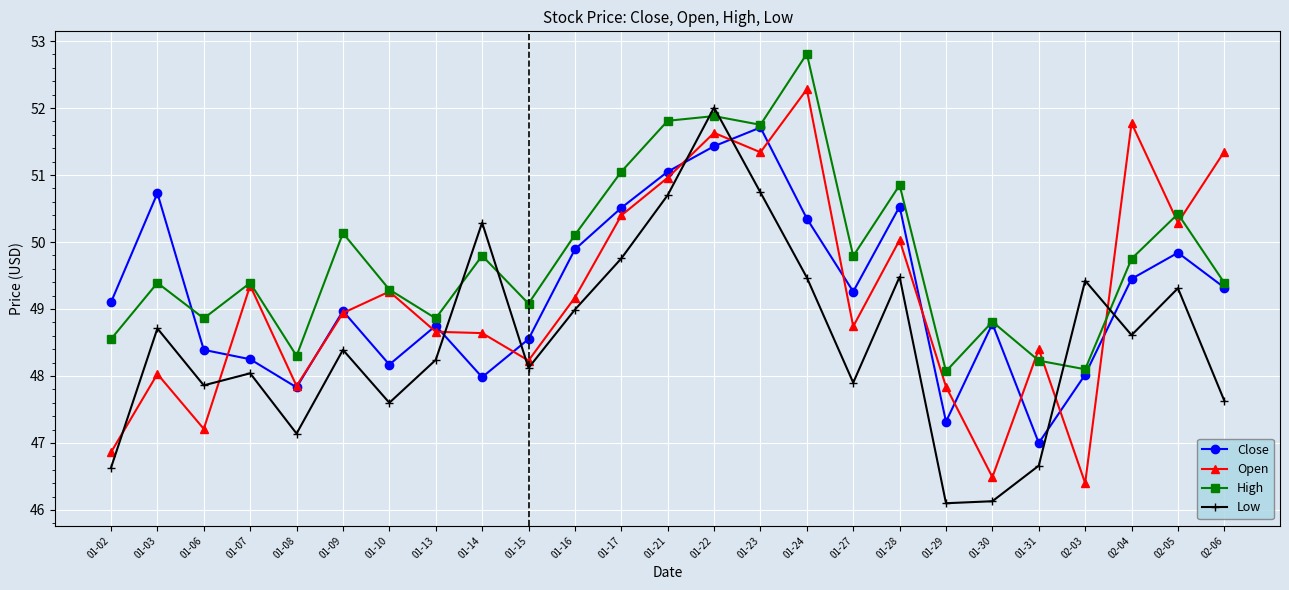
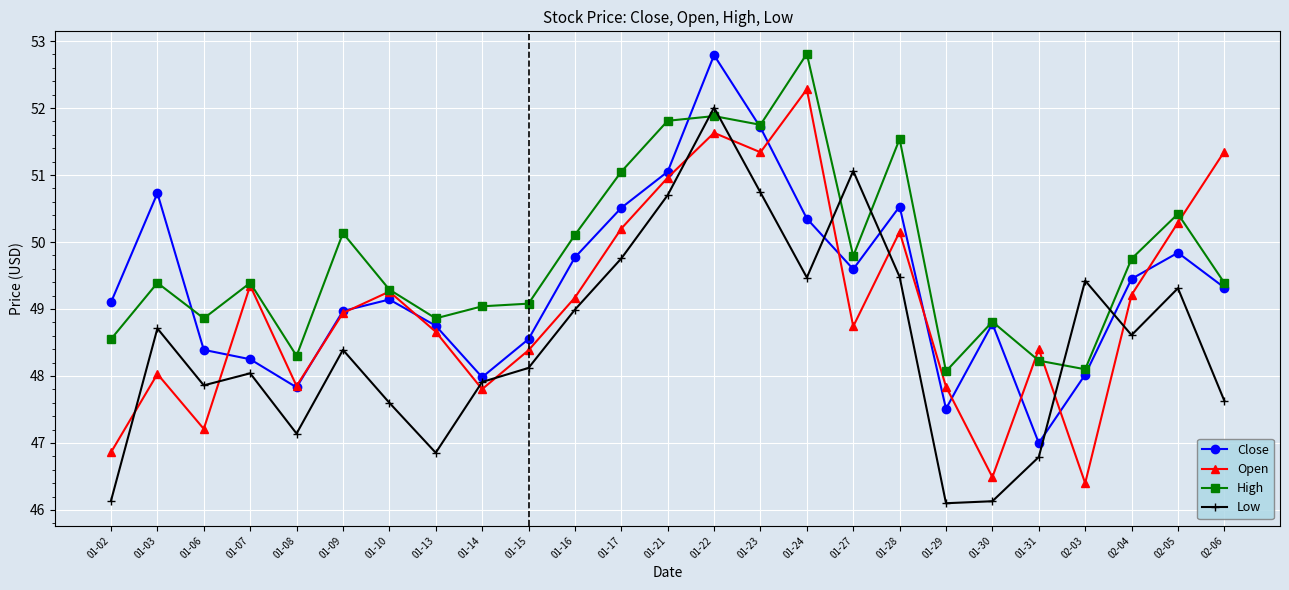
  {
    "Close": {
      "01-02": 49.1,
      "01-03": 50.7,
      "01-06": 48.4,
      "01-07": 48.3,
-     "01-10": 48.2,
+     "01-10": 49.1,
      "01-13": 48.8,
      "01-14": 48.0,
      "01-15": 48.5,
-     "01-16": 49.9,
+     "01-16": 49.8,
      "01-17": 50.5,
      "01-21": 51.0,
-     "01-22": 51.4,
+     "01-22": 52.8,
      "01-23": 51.7,
      "01-24": 50.3,
-     "01-27": 49.3,
+     "01-27": 49.6,
      "01-28": 50.5,
-     "01-29": 47.3,
+     "01-29": 47.5,
      "01-31": 47.0,
      "02-03": 48.0,
      "02-04": 49.5,
      "02-05": 49.8,
      "02-06": 49.3
    },
    "Open": {
      "01-02": 46.9,
      "01-03": 48.0,
      "01-06": 47.2,
      "01-07": 49.3,
      "01-13": 48.7,
-     "01-14": 48.6,
-     "01-15": 48.2,
+     "01-14": 47.8,
+     "01-15": 48.4,
      "01-16": 49.2,
-     "01-17": 50.4,
+     "01-17": 50.2,
      "01-21": 51.0,
      "01-22": 51.6,
      "01-23": 51.3,
      "01-24": 52.3,
      "01-27": 48.7,
-     "01-28": 50.0,
+     "01-28": 50.2,
      "01-29": 47.8,
      "01-30": 46.5,
      "01-31": 48.4,
      "02-03": 46.4,
-     "02-04": 51.8,
+     "02-04": 49.2,
      "02-05": 50.3,
      "02-06": 51.4
    },
    "High": {
      "01-02": 48.6,
      "01-03": 49.4,
      "01-06": 48.9,
      "01-07": 49.4,
      "01-08": 48.3,
      "01-09": 50.1,
      "01-13": 48.9,
-     "01-14": 49.8,
+     "01-14": 49.0,
      "01-15": 49.1,
      "01-16": 50.1,
      "01-17": 51.0,
      "01-21": 51.8,
      "01-22": 51.9,
      "01-23": 51.8,
      "01-24": 52.8,
      "01-27": 49.8,
-     "01-28": 50.8,
+     "01-28": 51.5,
      "01-29": 48.1,
      "01-31": 48.2,
      "02-03": 48.1,
      "02-04": 49.8,
      "02-05": 50.4,
      "02-06": 49.4
    },
    "Low": {
-     "01-02": 46.6,
+     "01-02": 46.1,
      "01-03": 48.7,
      "01-06": 47.9,
      "01-07": 48.0,
      "01-08": 47.1,
      "01-09": 48.4,
      "01-10": 47.6,
-     "01-13": 48.2,
-     "01-14": 50.3,
+     "01-13": 46.9,
+     "01-14": 47.9,
      "01-15": 48.1,
      "01-16": 49.0,
      "01-17": 49.8,
      "01-21": 50.7,
      "01-22": 52.0,
      "01-23": 50.7,
      "01-24": 49.5,
-     "01-27": 47.9,
+     "01-27": 51.1,
      "01-28": 49.5,
      "01-29": 46.1,
      "01-30": 46.1,
-     "01-31": 46.7,
+     "01-31": 46.8,
      "02-03": 49.4,
      "02-04": 48.6,
      "02-05": 49.3,
      "02-06": 47.6
    }
  }
